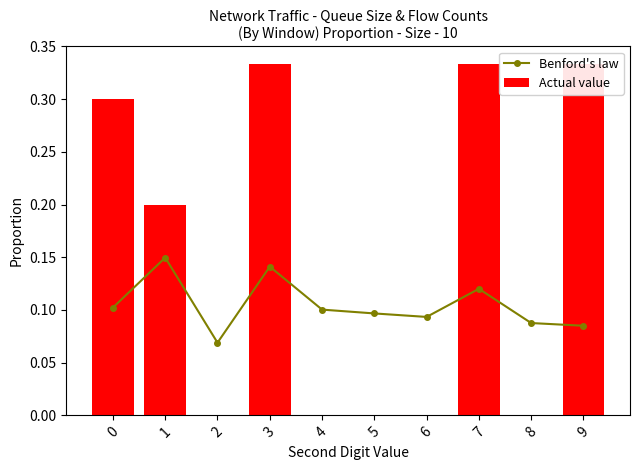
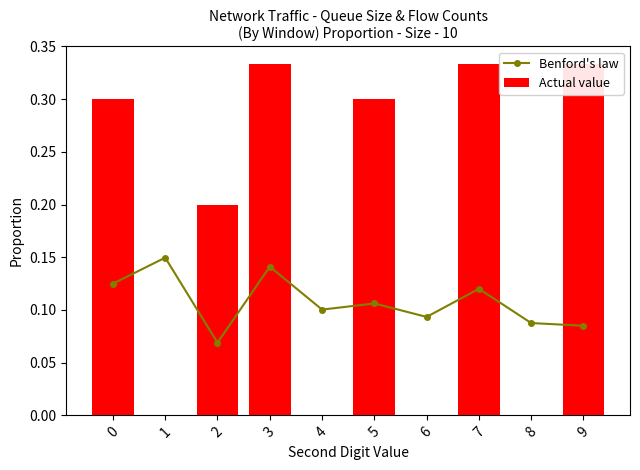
  {
    "Benford's law": {
-     "0": 0.102,
+     "0": 0.125,
      "1": 0.150,
      "2": 0.069,
      "3": 0.141,
      "4": 0.100,
-     "5": 0.097,
+     "5": 0.106,
      "6": 0.093,
      "7": 0.120,
      "8": 0.088,
      "9": 0.085
    },
    "Actual value": {
      "0": 0.3,
-     "1": 0.2,
-     "2": 0.0,
+     "1": 0.0,
+     "2": 0.2,
      "3": 0.333,
      "4": 0.0,
-     "5": 0.0,
+     "5": 0.3,
      "6": 0.0,
      "7": 0.333,
      "8": 0.0
    }
  }
